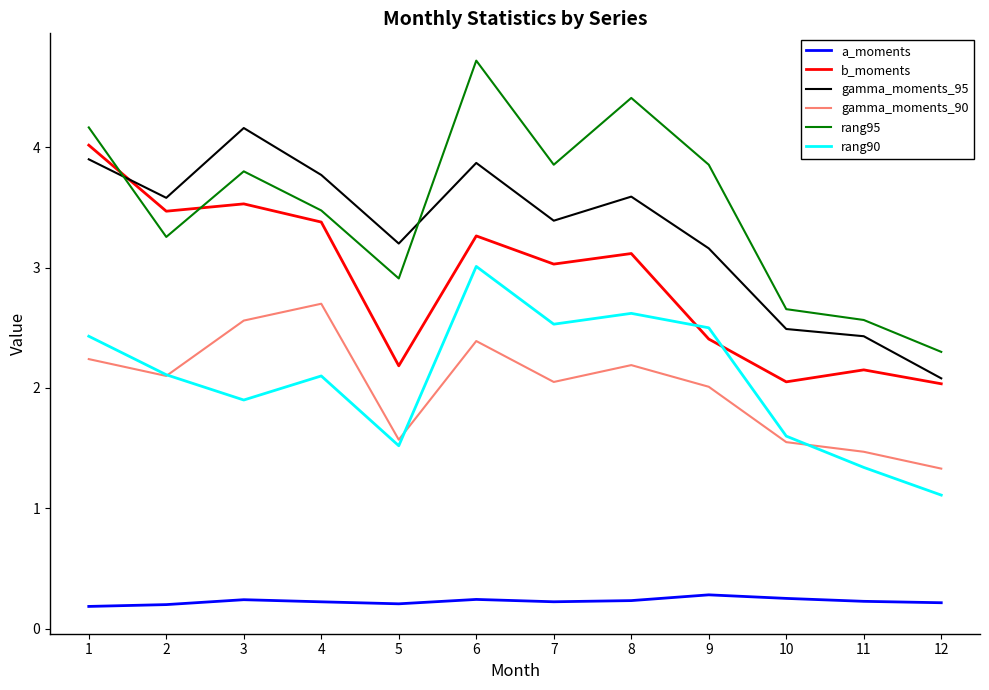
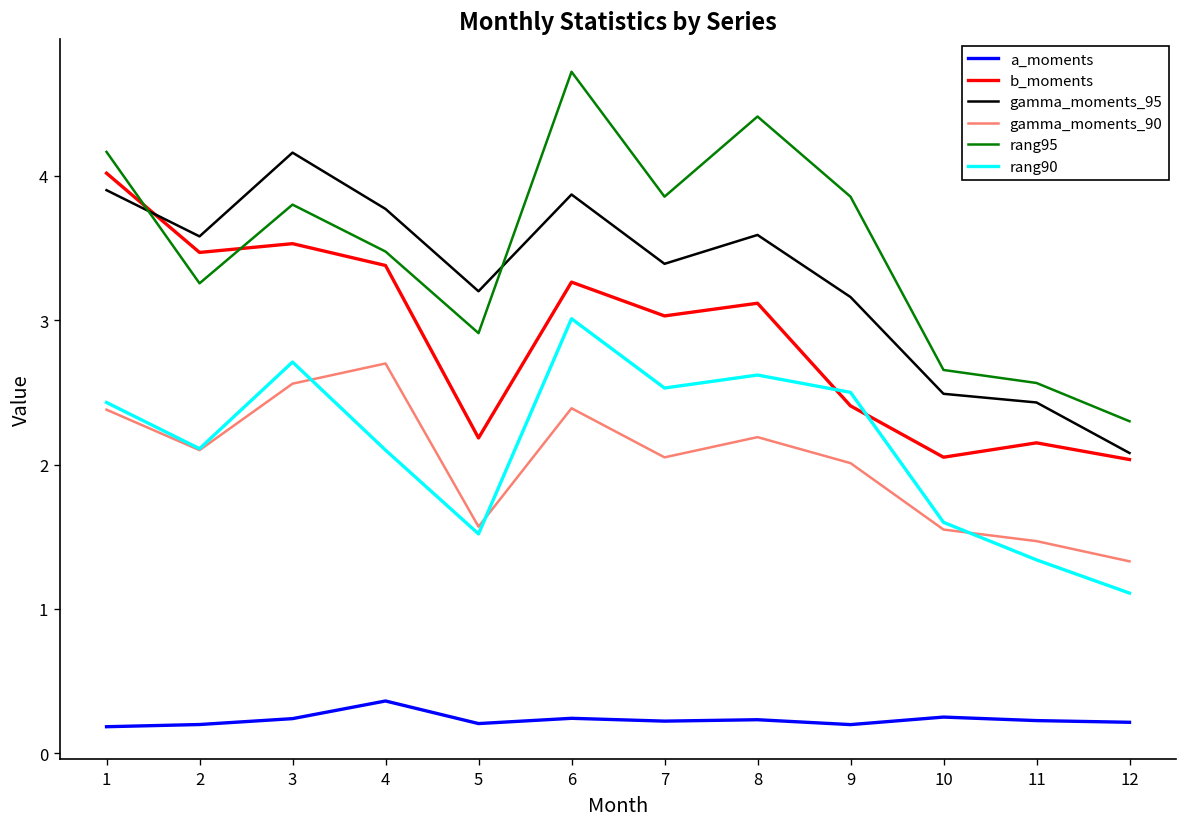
  {
    "a_moments": {
      "1": 0.18,
      "2": 0.20,
      "3": 0.24,
-     "4": 0.22,
+     "4": 0.36,
      "5": 0.21,
      "6": 0.24,
      "7": 0.22,
      "8": 0.23,
-     "9": 0.28,
+     "9": 0.20,
      "10": 0.25,
      "11": 0.23,
      "12": 0.22
    },
    "b_moments": {
      "1": 4.02,
      "2": 3.47,
      "3": 3.53,
      "4": 3.38,
      "5": 2.18,
      "6": 3.26,
      "7": 3.03,
      "8": 3.12,
      "9": 2.41,
      "10": 2.05,
      "11": 2.15,
      "12": 2.03
    },
    "gamma_moments_95": {
      "1": 3.90,
      "2": 3.58,
      "3": 4.16,
      "4": 3.77,
      "5": 3.20,
      "6": 3.87,
      "7": 3.39,
      "8": 3.59,
      "9": 3.16,
      "10": 2.49,
      "11": 2.43,
      "12": 2.08
    },
    "gamma_moments_90": {
-     "1": 2.24,
+     "1": 2.38,
      "3": 2.56,
      "4": 2.70,
      "5": 1.57,
      "6": 2.39,
      "7": 2.05,
      "8": 2.19,
      "9": 2.01,
      "10": 1.55,
      "11": 1.47,
      "12": 1.33
    },
    "rang95": {
      "1": 4.17,
      "2": 3.26,
      "3": 3.80,
      "4": 3.48,
      "5": 2.91,
      "6": 4.72,
      "7": 3.86,
      "8": 4.41,
      "9": 3.86,
      "10": 2.66,
      "11": 2.57,
      "12": 2.30
    },
    "rang90": {
      "1": 2.43,
-     "3": 1.90,
+     "3": 2.71,
      "4": 2.10,
      "5": 1.52,
      "6": 3.01,
      "7": 2.53,
      "8": 2.62,
      "9": 2.50,
      "10": 1.60,
      "11": 1.34,
      "12": 1.11
    }
  }
